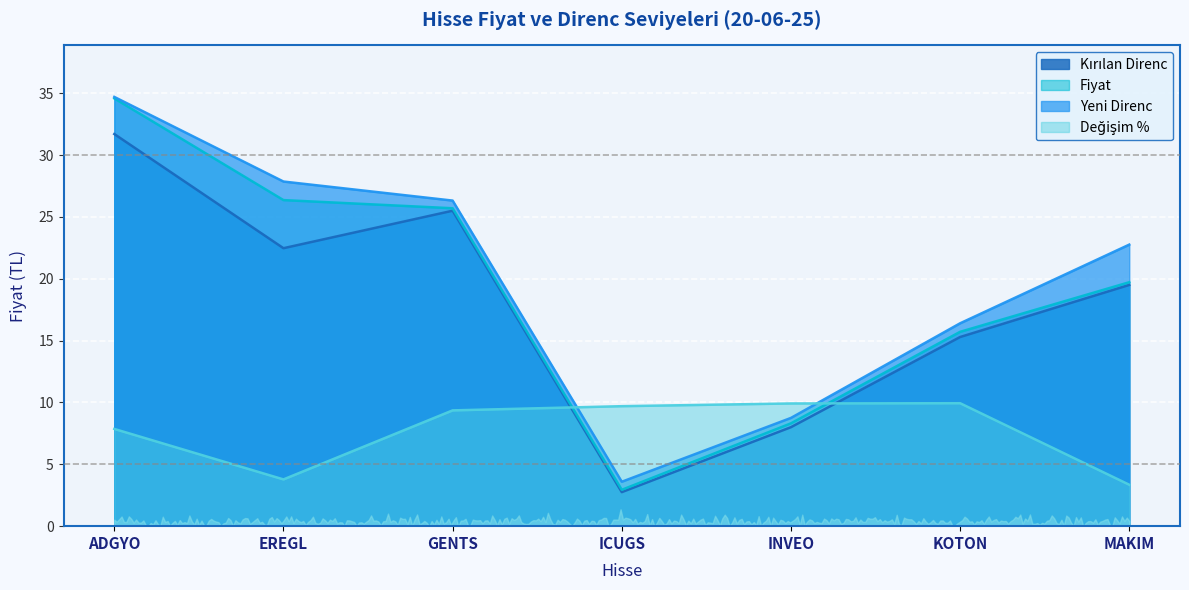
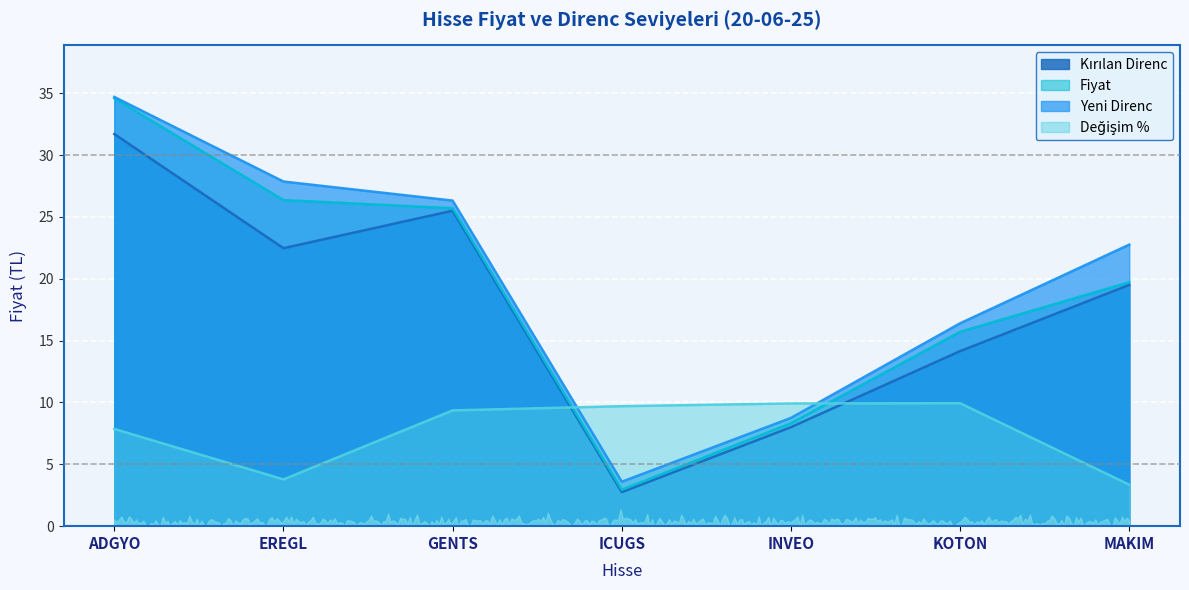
  {
    "Kırılan Direnc": {
      "ADGYO": 31.7,
      "EREGL": 22.5,
      "INVEO": 8.0,
-     "KOTON": 15.3,
+     "KOTON": 14.2,
      "MAKIM": 19.5
    }
  }
